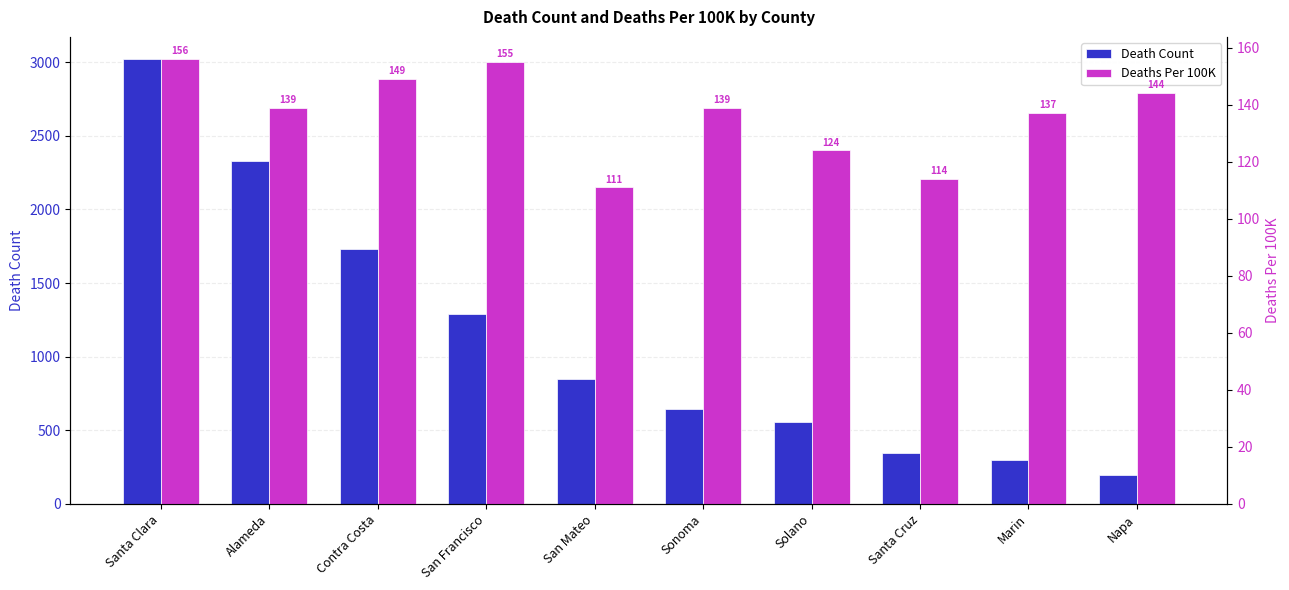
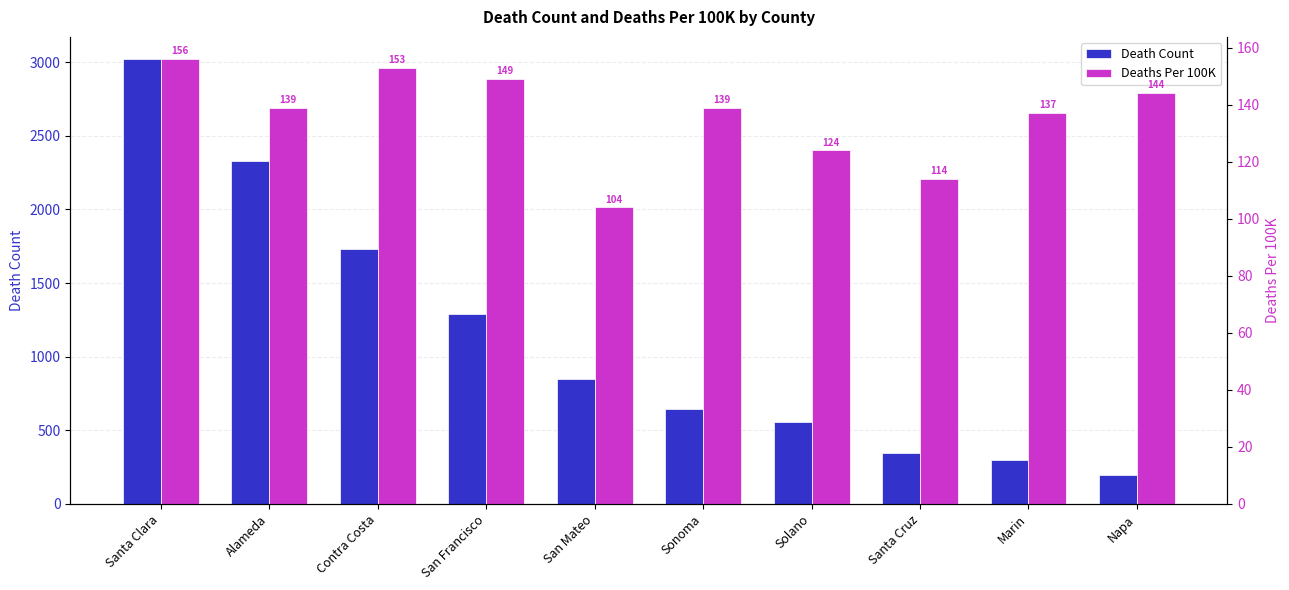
  {
    "Deaths Per 100K": {
      "Santa Clara": 156,
      "Alameda": 139,
-     "Contra Costa": 149,
-     "San Francisco": 155,
-     "San Mateo": 111,
+     "Contra Costa": 153,
+     "San Francisco": 149,
+     "San Mateo": 104,
      "Sonoma": 139,
      "Solano": 124,
      "Santa Cruz": 114,
      "Marin": 137
    }
  }
